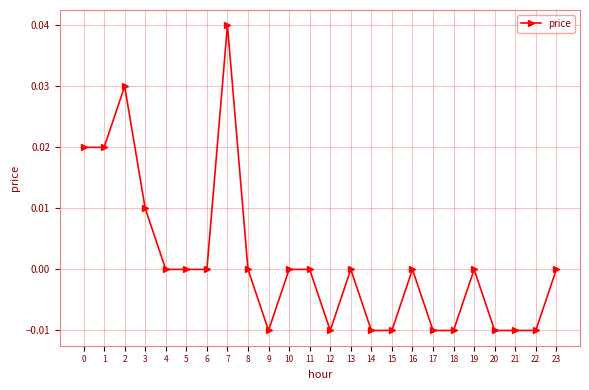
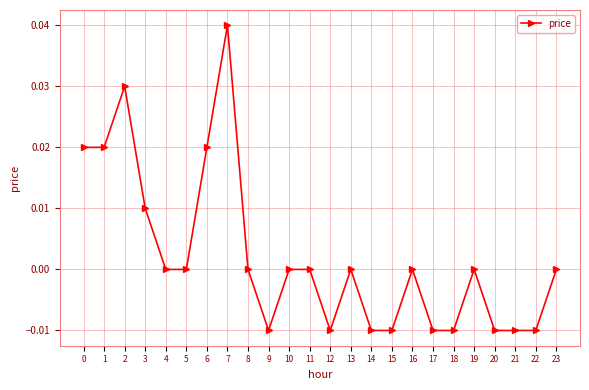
  {
    "0": 0.02,
    "1": 0.02,
    "2": 0.03,
    "3": 0.01,
    "4": 0.00,
    "5": 0.00,
-   "6": 0.00,
+   "6": 0.02,
    "7": 0.04,
    "8": 0.00,
    "9": -0.01,
    "10": 0.00,
    "11": 0.00,
    "12": -0.01,
    "13": 0.00,
    "14": -0.01,
    "15": -0.01,
    "16": 0.00,
    "17": -0.01,
    "18": -0.01,
    "19": 0.00,
    "20": -0.01,
    "21": -0.01,
    "22": -0.01,
    "23": 0.00
  }
